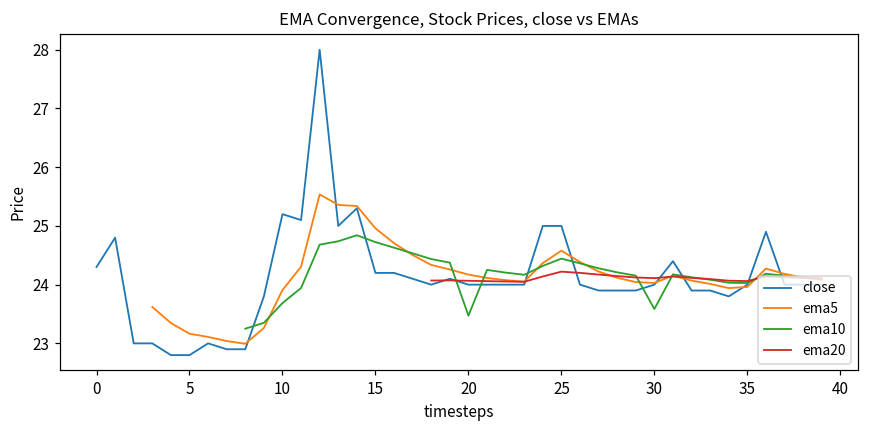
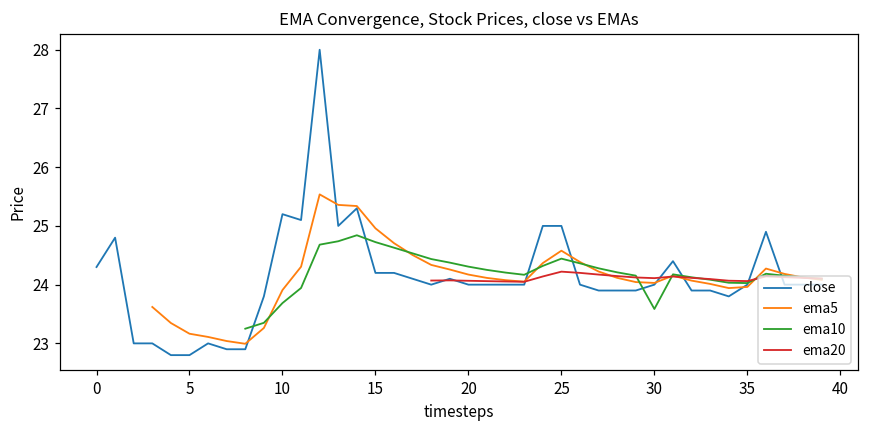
  {
    "close": {
      "0": 24.3,
      "5": 22.8,
      "10": 25.2,
      "15": 24.2,
      "20": 24.0,
      "25": 25.0
    },
    "ema5": {
      "5": 23.2,
      "10": 23.9,
      "15": 25.0,
      "20": 24.2,
      "25": 24.6
    },
    "ema10": {
      "10": 23.7,
      "15": 24.7,
-     "20": 23.5,
+     "20": 24.3,
      "25": 24.4,
      "30": 23.6
    },
    "ema20": {
      "20": 24.1,
      "25": 24.2,
      "30": 24.1
    }
  }
